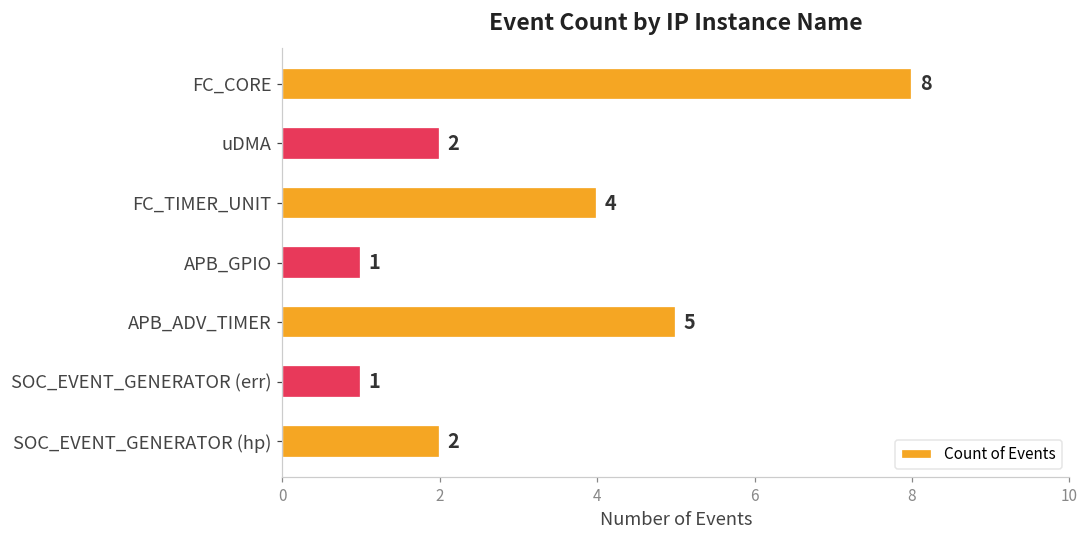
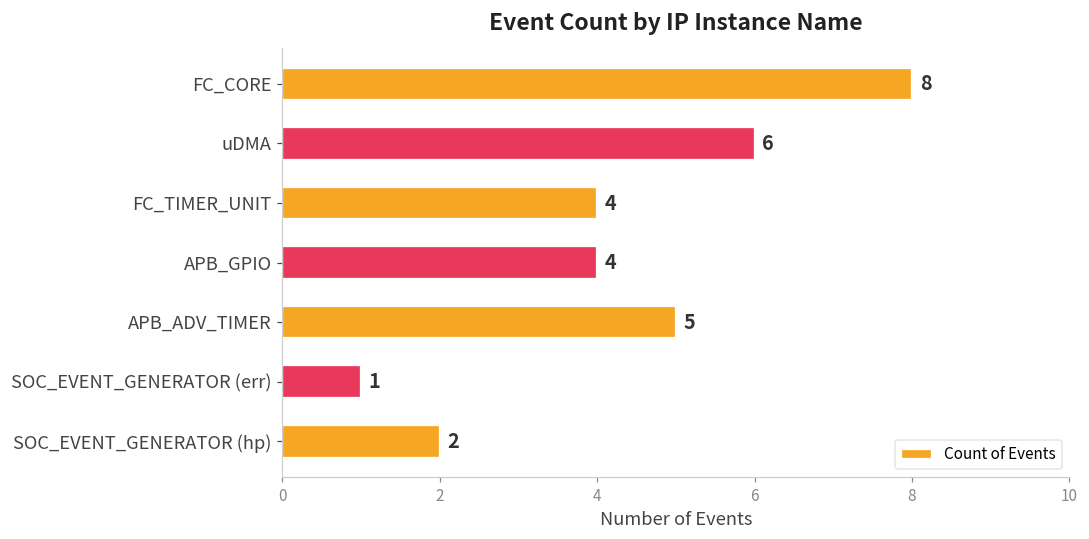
  {
    "FC_CORE": 8,
-   "uDMA": 2,
+   "uDMA": 6,
    "FC_TIMER_UNIT": 4,
-   "APB_GPIO": 1,
+   "APB_GPIO": 4,
    "APB_ADV_TIMER": 5,
    "SOC_EVENT_GENERATOR (err)": 1,
    "SOC_EVENT_GENERATOR (hp)": 2
  }
